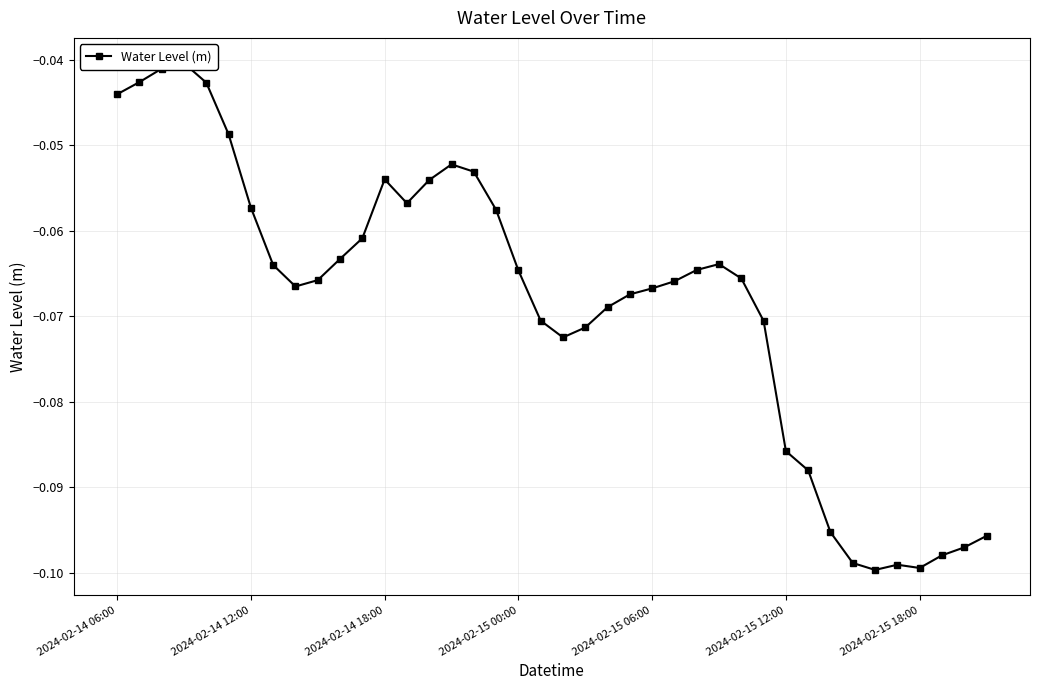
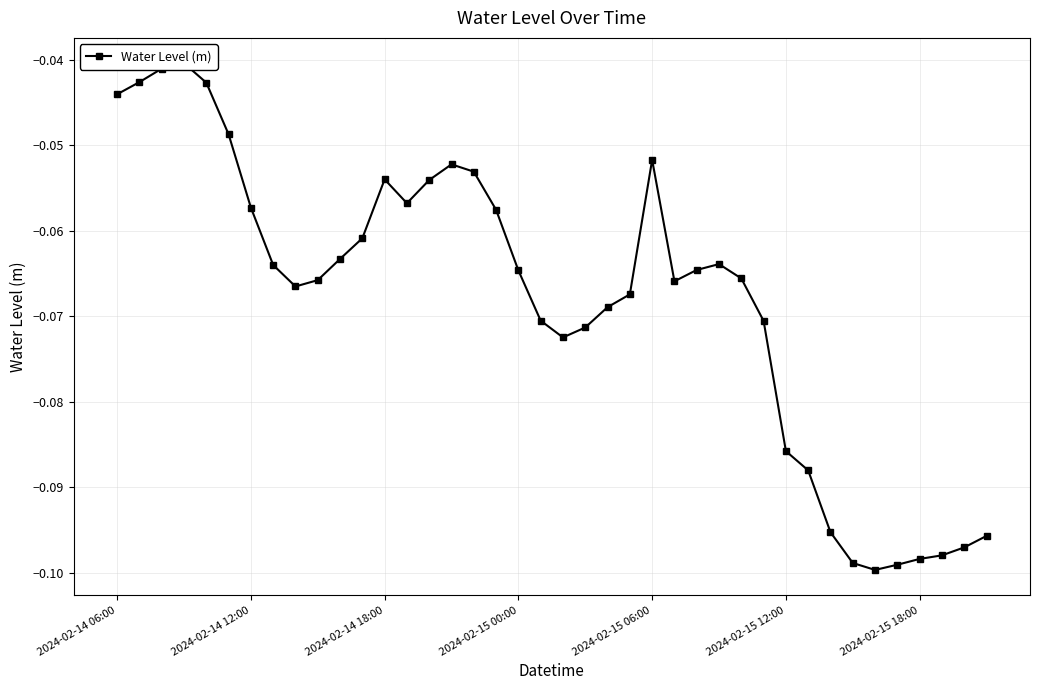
  {
    "2024-02-14 06:00": -0.044,
    "2024-02-14 12:00": -0.057,
    "2024-02-14 18:00": -0.054,
    "2024-02-15 00:00": -0.065,
-   "2024-02-15 06:00": -0.067,
+   "2024-02-15 06:00": -0.052,
    "2024-02-15 12:00": -0.086,
-   "2024-02-15 18:00": -0.099
+   "2024-02-15 18:00": -0.098
  }
